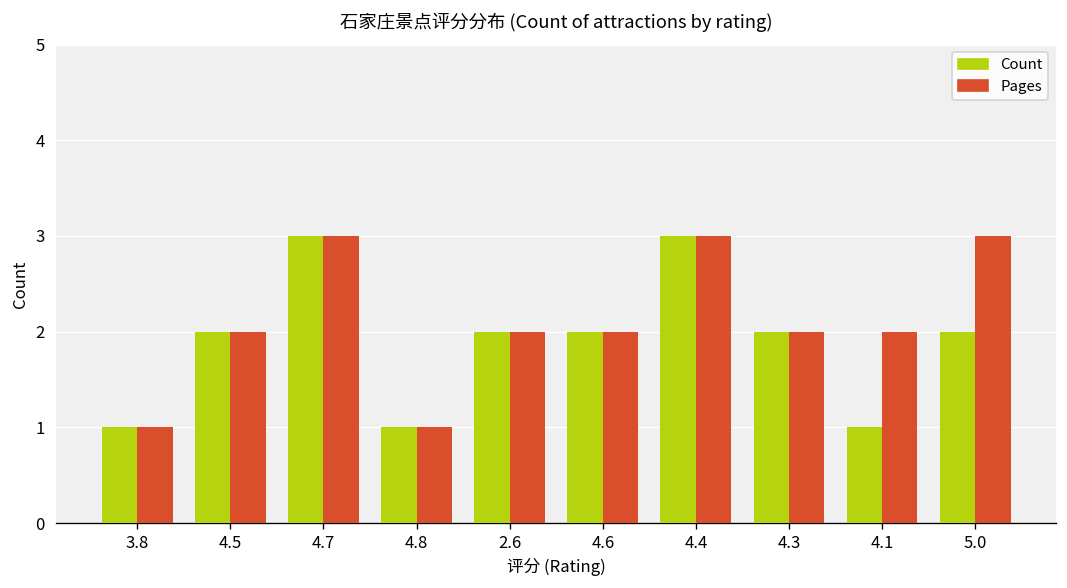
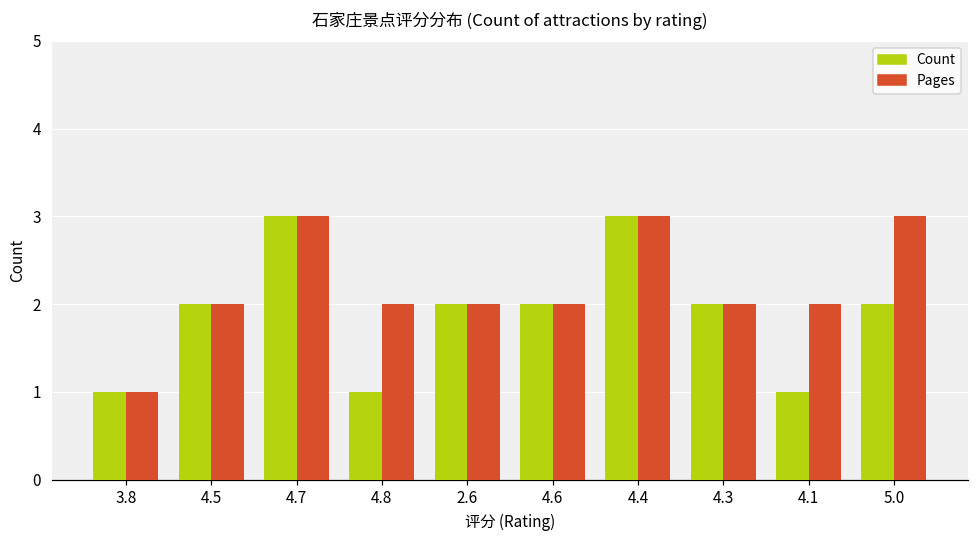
  {
    "Count": {
      "3.8": 1,
      "4.5": 2,
      "4.7": 3,
      "4.8": 1,
      "2.6": 2,
      "4.6": 2,
      "4.4": 3,
      "4.3": 2,
      "4.1": 1,
      "5.0": 2
    },
    "Pages": {
      "3.8": 1,
      "4.5": 2,
      "4.7": 3,
-     "4.8": 1,
+     "4.8": 2,
      "2.6": 2,
      "4.6": 2,
      "4.4": 3,
      "4.3": 2,
      "4.1": 2,
      "5.0": 3
    }
  }
